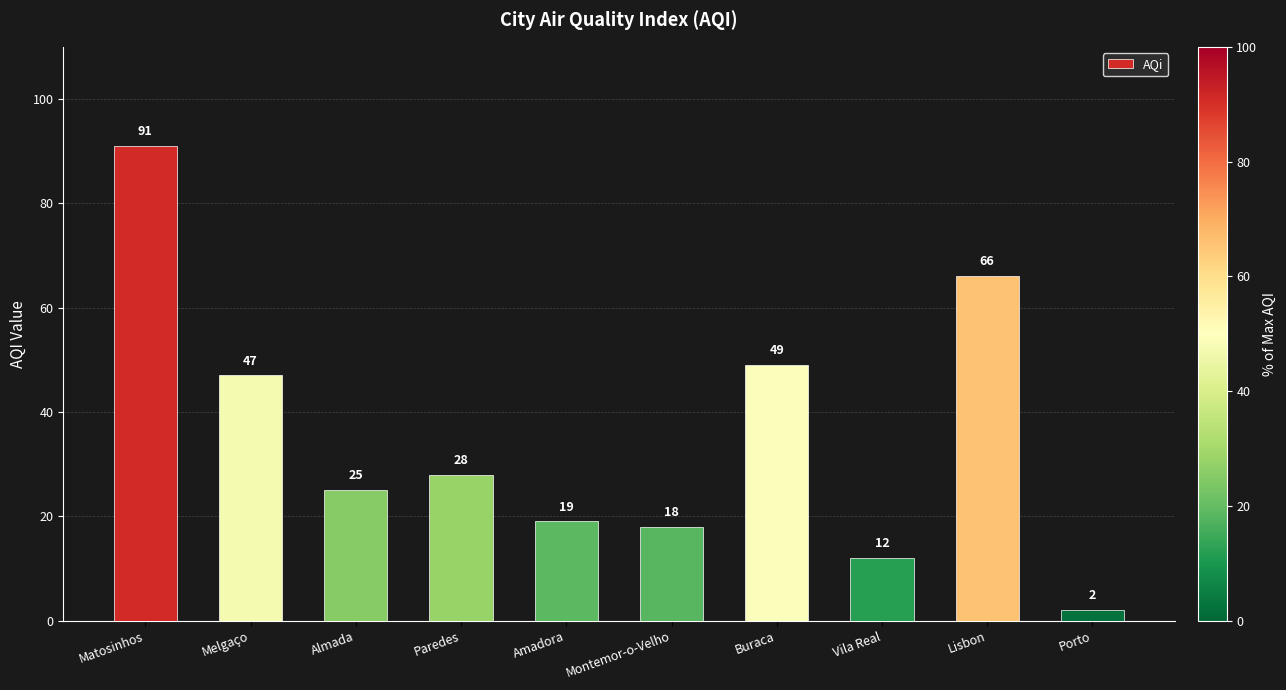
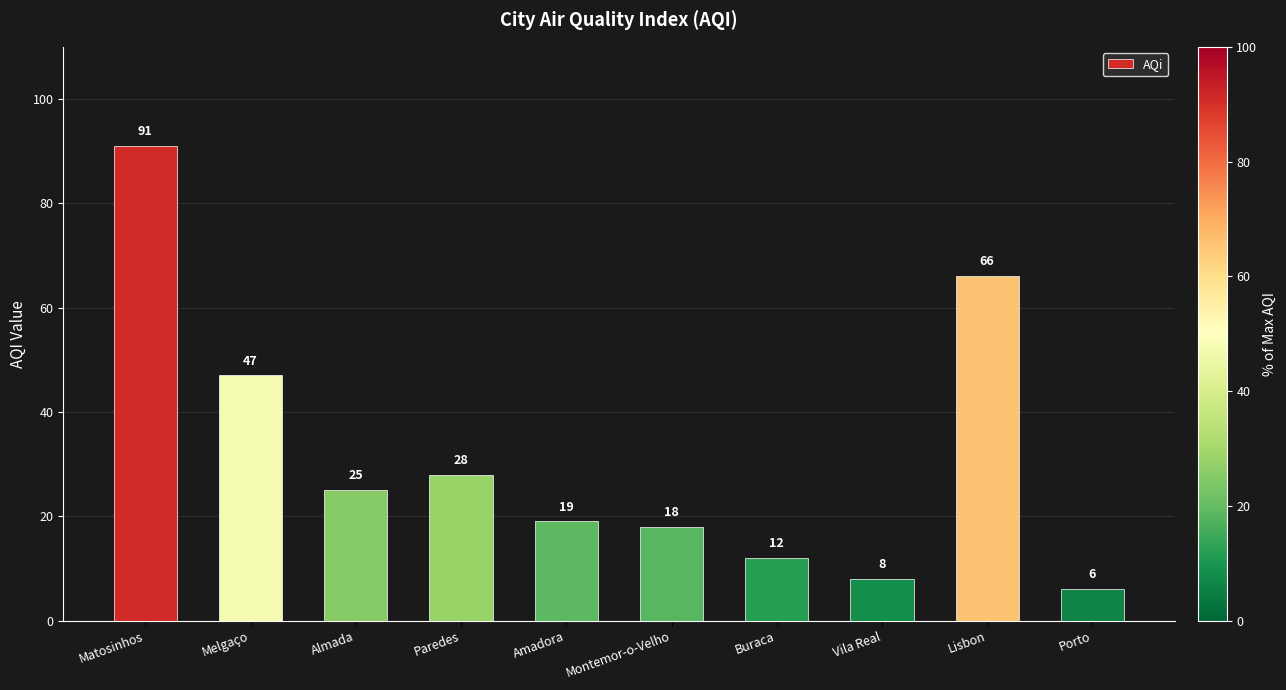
  {
    "Matosinhos": 91,
    "Melgaço": 47,
    "Almada": 25,
    "Paredes": 28,
    "Amadora": 19,
    "Montemor-o-Velho": 18,
-   "Buraca": 49,
-   "Vila Real": 12,
+   "Buraca": 12,
+   "Vila Real": 8,
    "Lisbon": 66,
-   "Porto": 2
+   "Porto": 6
  }
